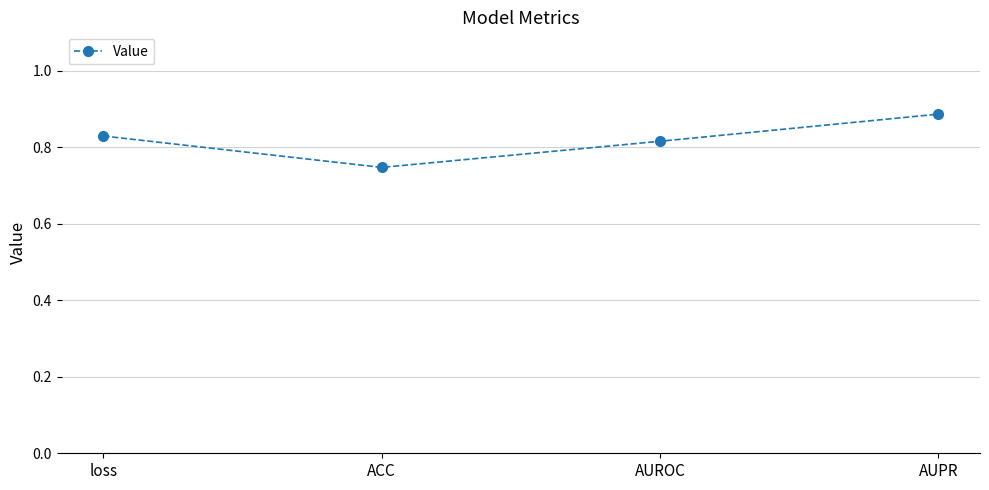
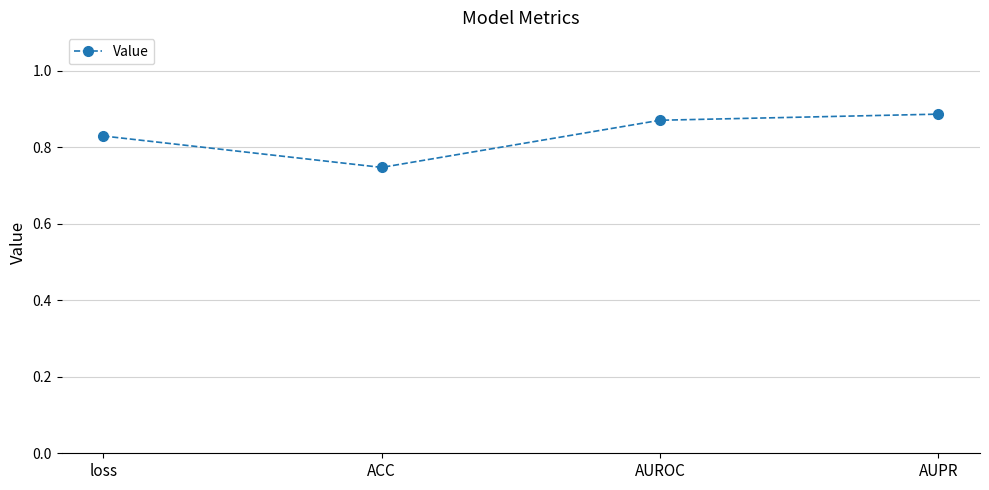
  {
    "loss": 0.83,
    "ACC": 0.75,
-   "AUROC": 0.82,
+   "AUROC": 0.87,
    "AUPR": 0.89
  }
